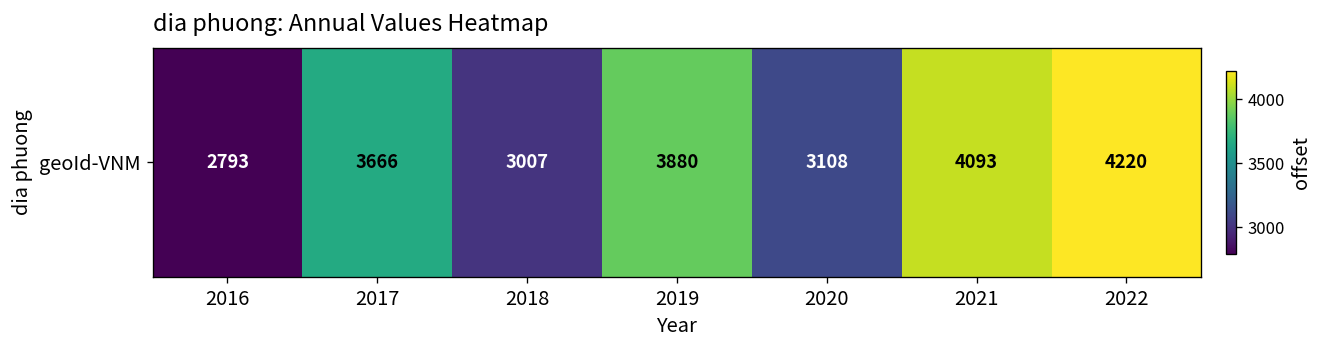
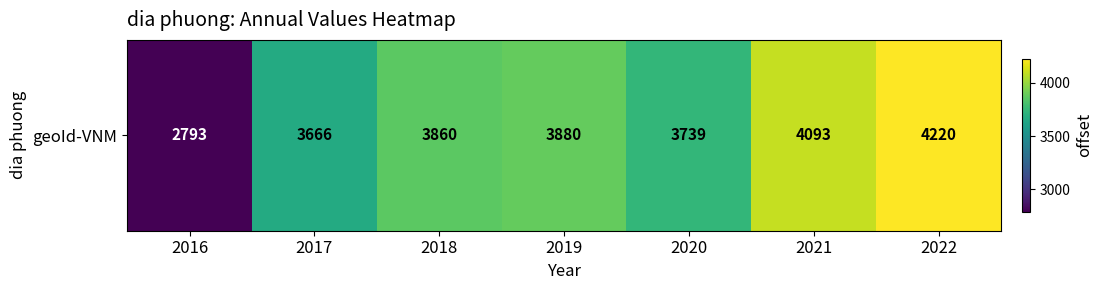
  {
    "geoId-VNM": {
      "2016": 2793,
      "2017": 3666,
-     "2018": 3007,
+     "2018": 3860,
      "2019": 3880,
-     "2020": 3108,
+     "2020": 3739,
      "2021": 4093,
      "2022": 4220
    }
  }
